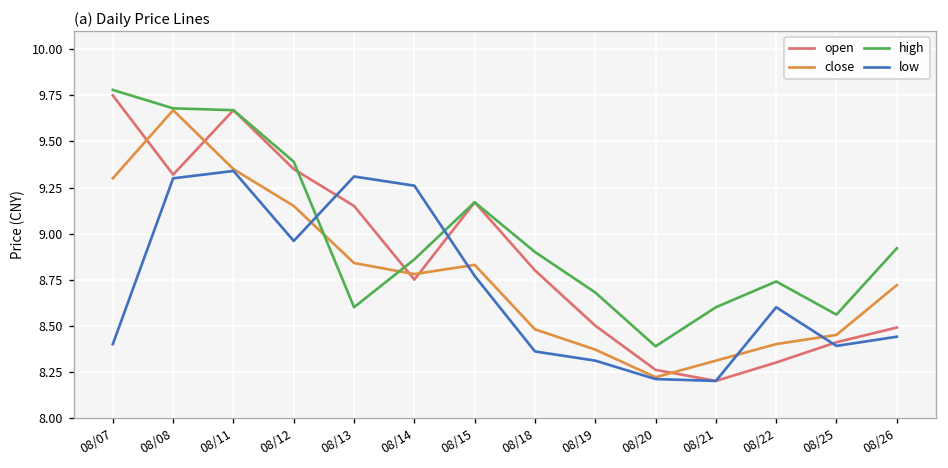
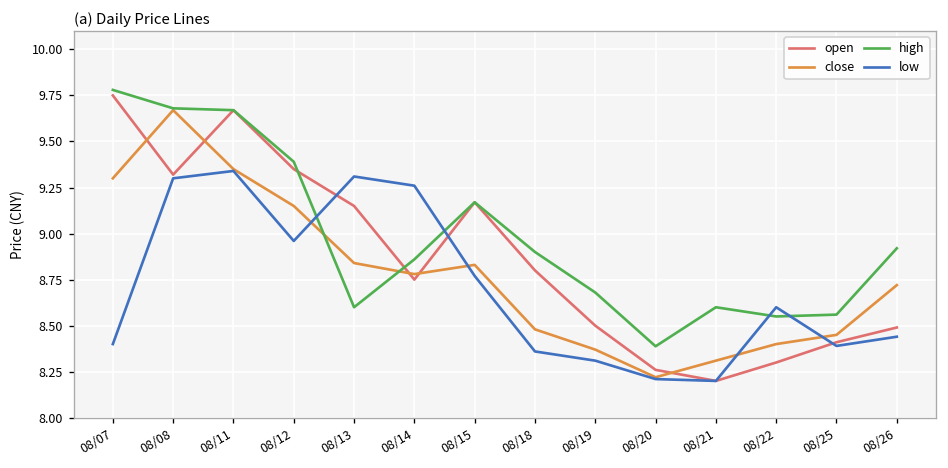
  {
    "high": {
      "08/07": 9.78,
      "08/12": 9.39,
      "08/13": 8.60,
      "08/14": 8.86,
      "08/18": 8.90,
      "08/19": 8.68,
      "08/20": 8.39,
      "08/21": 8.60,
-     "08/22": 8.74,
+     "08/22": 8.55,
      "08/25": 8.56,
      "08/26": 8.92
    },
    "low": {
      "08/07": 8.40,
      "08/08": 9.30,
      "08/12": 8.96,
      "08/13": 9.31,
      "08/14": 9.26,
      "08/15": 8.77,
      "08/18": 8.36,
      "08/19": 8.31,
      "08/22": 8.60,
      "08/25": 8.39,
      "08/26": 8.44
    }
  }
